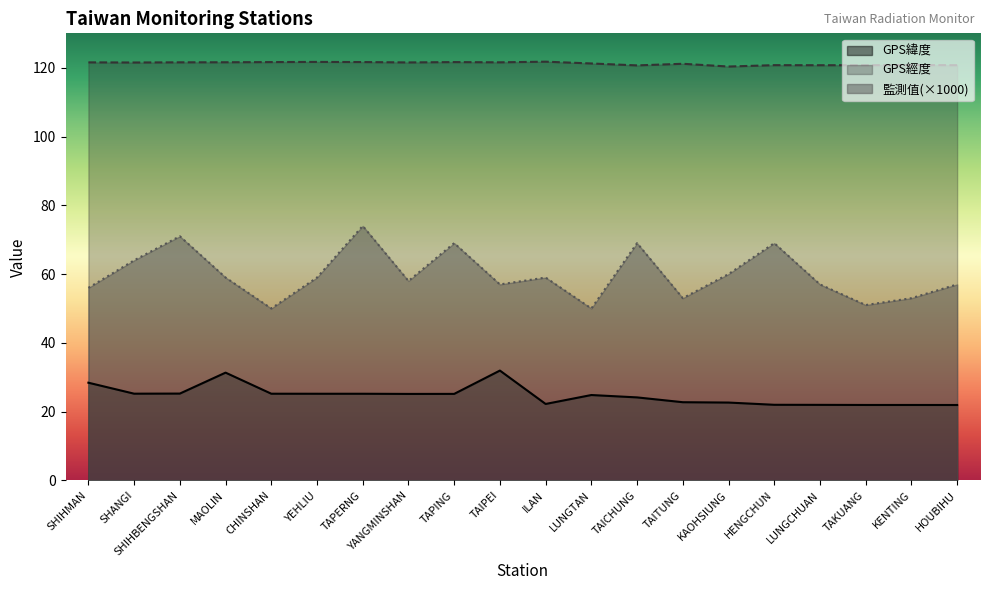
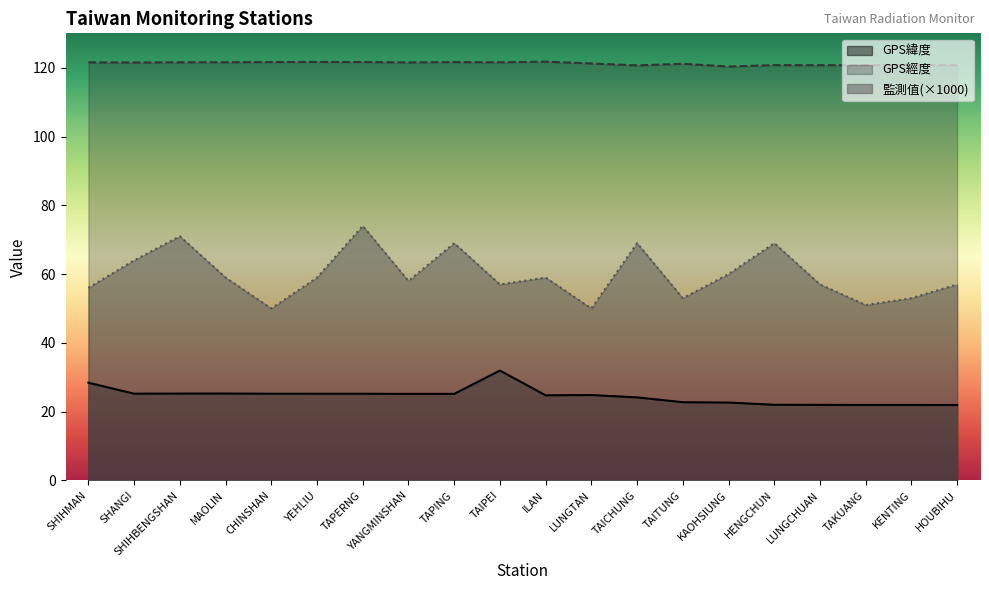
  {
    "GPS緯度": {
      "SHIHMAN": 28,
      "SHANGI": 25,
      "SHIHBENGSHAN": 25,
-     "MAOLIN": 31,
+     "MAOLIN": 25,
      "CHINSHAN": 25,
      "YEHLIU": 25,
      "TAPERNG": 25,
      "YANGMINSHAN": 25,
      "TAPING": 25,
      "TAIPEI": 32,
-     "ILAN": 22,
+     "ILAN": 25,
      "LUNGTAN": 25,
      "TAICHUNG": 24,
      "TAITUNG": 23,
      "KAOHSIUNG": 23,
      "HENGCHUN": 22,
      "LUNGCHUAN": 22,
      "TAKUANG": 22,
      "KENTING": 22,
      "HOUBIHU": 22
    }
  }
